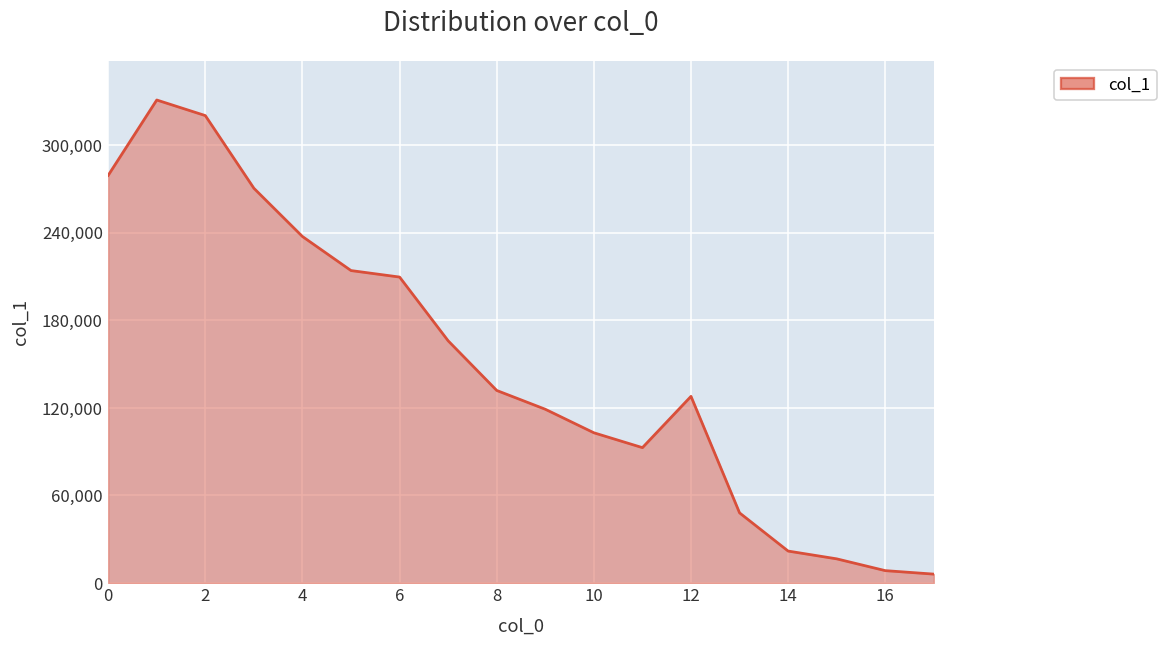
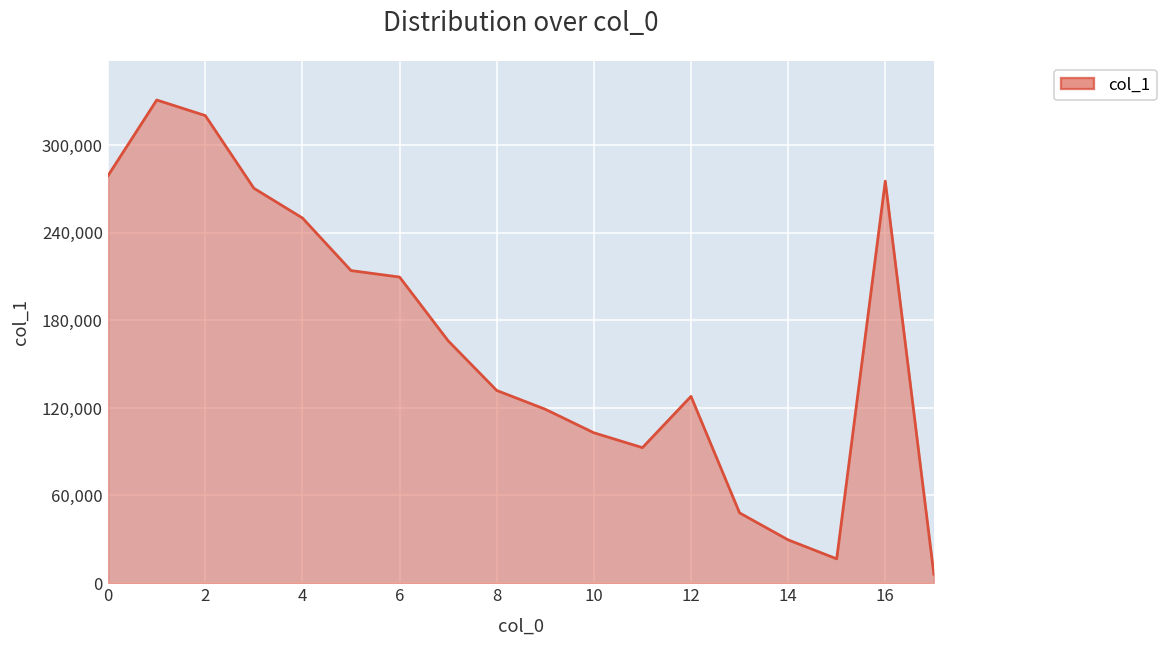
  {
    "0": "279,000",
    "2": "320,000",
-   "4": "238,000",
+   "4": "250,000",
    "6": "210,000",
    "8": "132,000",
    "10": "103,000",
    "12": "128,000",
-   "14": "22,000",
-   "16": "9,000"
+   "14": "30,000",
+   "16": "275,000"
  }
